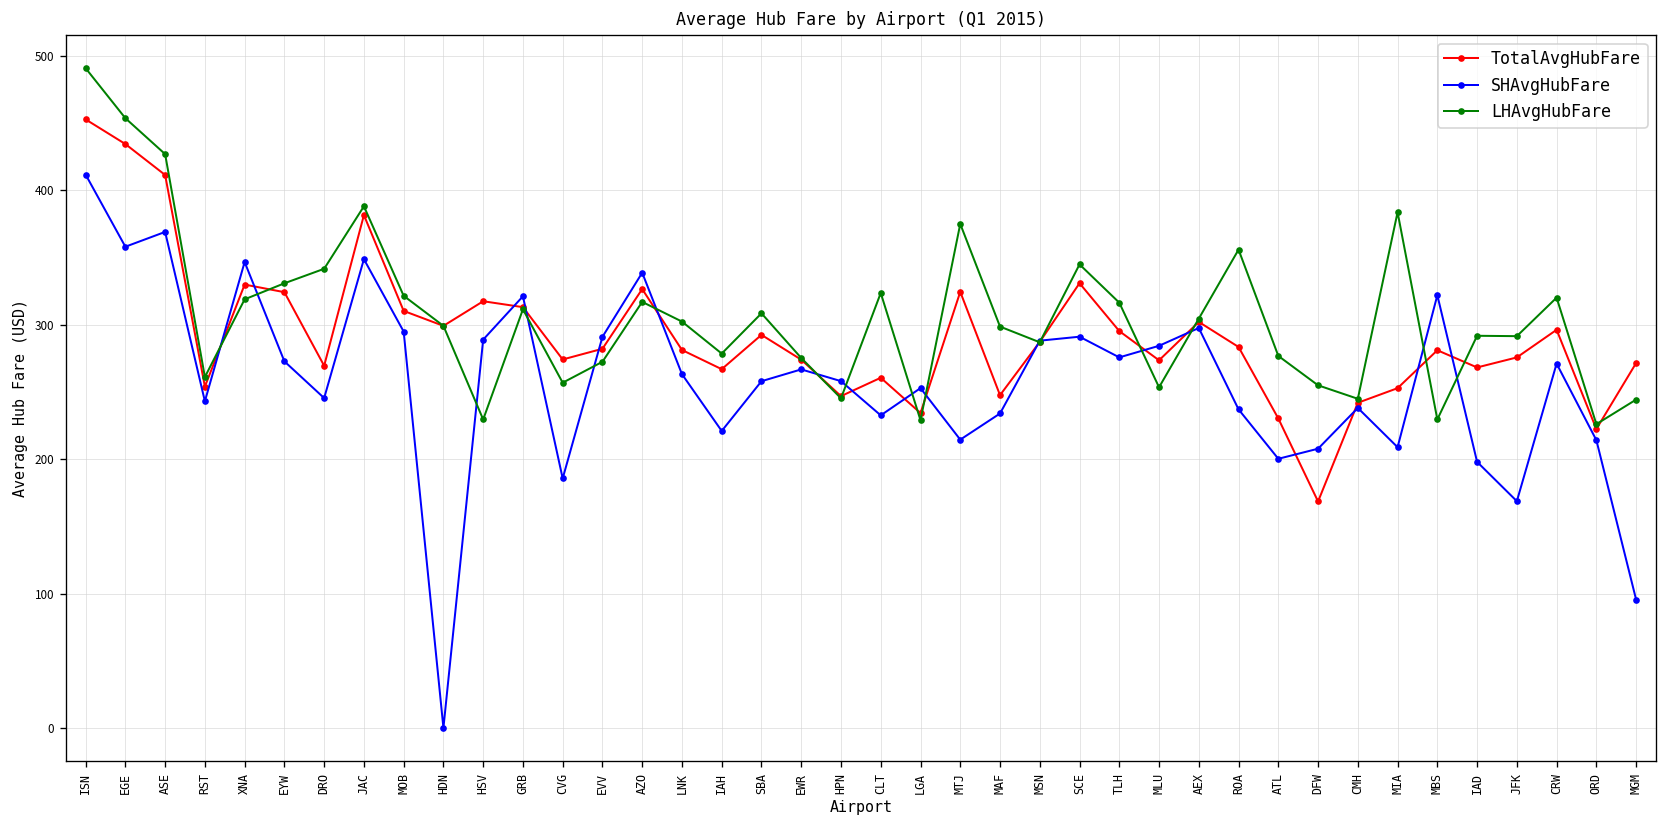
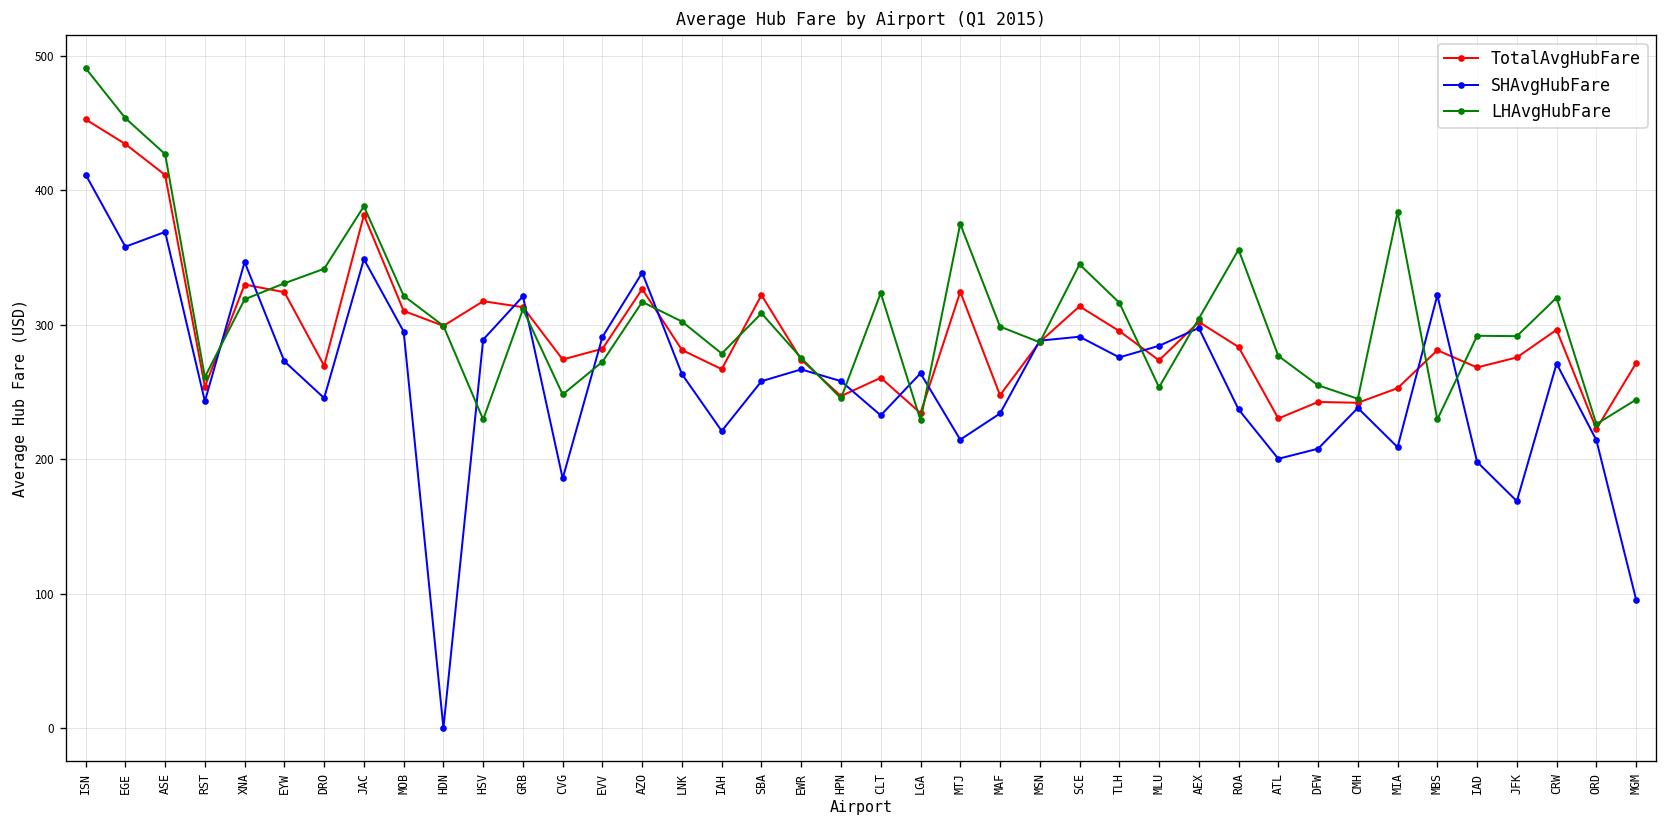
  {
    "TotalAvgHubFare": {
      "ISN": 453,
      "EGE": 435,
      "ASE": 412,
      "RST": 254,
      "XNA": 330,
      "EYW": 324,
      "DRO": 270,
      "JAC": 382,
      "MOB": 310,
      "HSV": 318,
      "CVG": 274,
      "EVV": 282,
      "AZO": 327,
      "LNK": 281,
      "IAH": 267,
-     "SBA": 293,
+     "SBA": 322,
      "CLT": 261,
      "LGA": 234,
      "MTJ": 325,
      "MAF": 248,
-     "SCE": 331,
+     "SCE": 314,
      "TLH": 295,
      "MLU": 274,
      "AEX": 302,
      "ROA": 284,
      "ATL": 230,
-     "DFW": 169,
+     "DFW": 243,
      "CMH": 242,
      "MIA": 253,
      "MBS": 281,
      "IAD": 268,
      "JFK": 276,
      "CRW": 296,
      "ORD": 222,
      "MGM": 272
    },
    "SHAvgHubFare": {
      "ISN": 412,
      "EGE": 358,
      "ASE": 369,
      "RST": 243,
      "XNA": 347,
      "EYW": 273,
      "DRO": 245,
      "JAC": 349,
      "MOB": 295,
      "HDN": 0,
      "HSV": 289,
      "GRB": 321,
      "CVG": 186,
      "EVV": 291,
      "AZO": 339,
      "LNK": 263,
      "IAH": 221,
      "SBA": 258,
      "EWR": 267,
      "HPN": 258,
      "CLT": 233,
-     "LGA": 253,
+     "LGA": 264,
      "MTJ": 215,
      "MAF": 234,
      "SCE": 291,
      "TLH": 276,
      "MLU": 284,
      "AEX": 298,
      "ROA": 237,
      "ATL": 200,
      "DFW": 208,
      "CMH": 238,
      "MIA": 209,
      "MBS": 322,
      "IAD": 198,
      "JFK": 169,
      "CRW": 271,
      "ORD": 214,
      "MGM": 95
    },
    "LHAvgHubFare": {
      "ISN": 491,
      "EGE": 454,
      "ASE": 427,
      "RST": 261,
      "XNA": 319,
      "EYW": 331,
      "DRO": 342,
      "JAC": 388,
      "MOB": 322,
      "HSV": 230,
-     "CVG": 257,
+     "CVG": 248,
      "EVV": 273,
      "AZO": 317,
      "LNK": 302,
      "IAH": 279,
      "SBA": 309,
      "CLT": 324,
      "LGA": 229,
      "MTJ": 375,
      "MAF": 299,
      "SCE": 345,
      "TLH": 316,
      "MLU": 254,
      "AEX": 305,
      "ROA": 356,
      "ATL": 277,
      "DFW": 255,
      "CMH": 245,
      "MIA": 384,
      "MBS": 230,
      "IAD": 292,
      "JFK": 292,
      "CRW": 320,
      "ORD": 226,
      "MGM": 244
    }
  }
